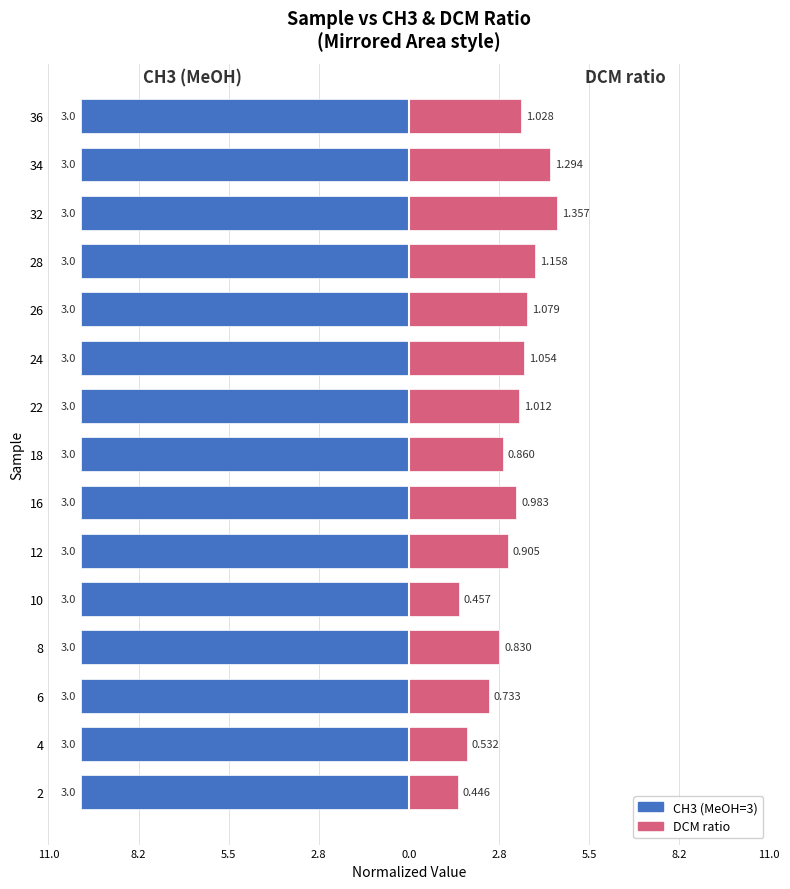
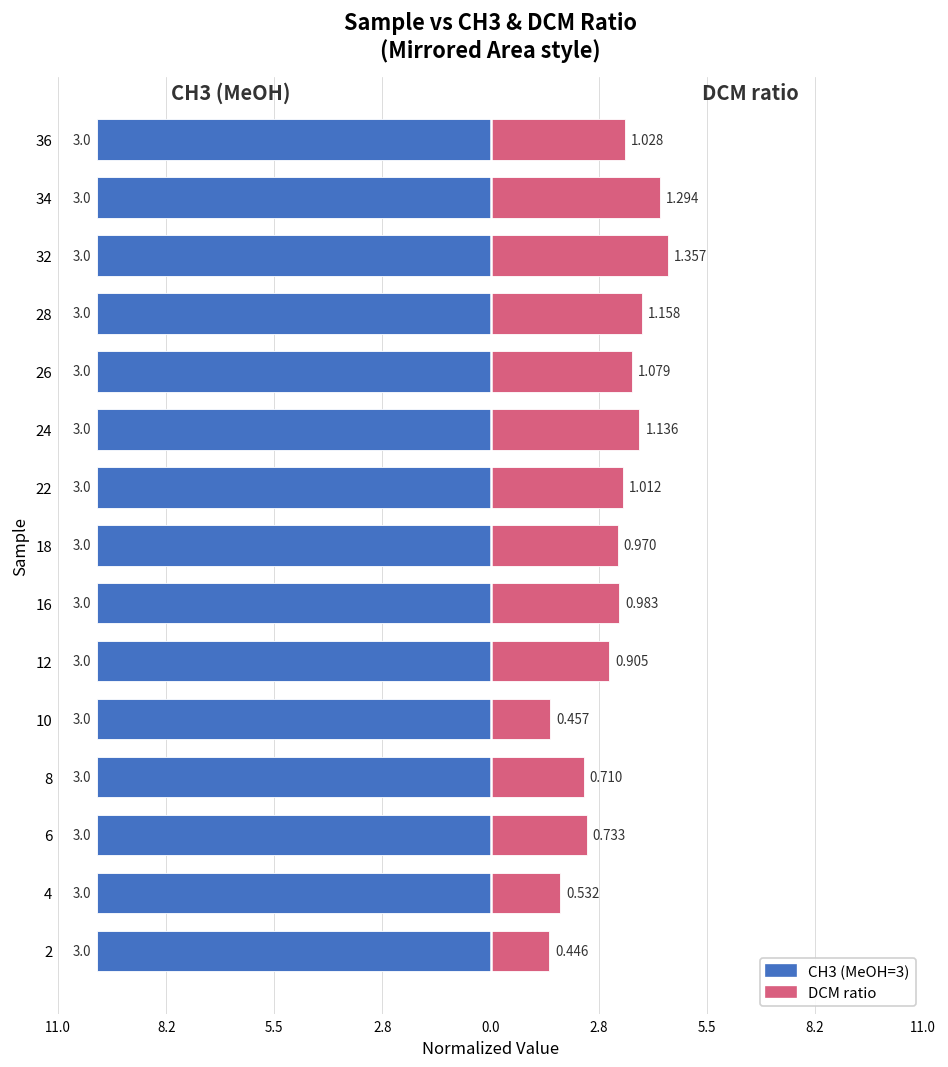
  {
    "DCM ratio": {
-     "24": 1.054,
-     "18": 0.860,
-     "8": 0.830
+     "24": 1.136,
+     "18": 0.970,
+     "8": 0.710
    }
  }
